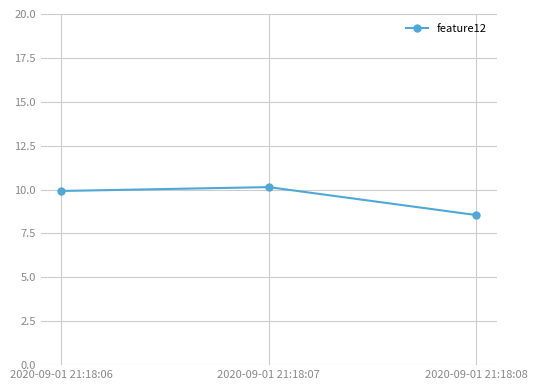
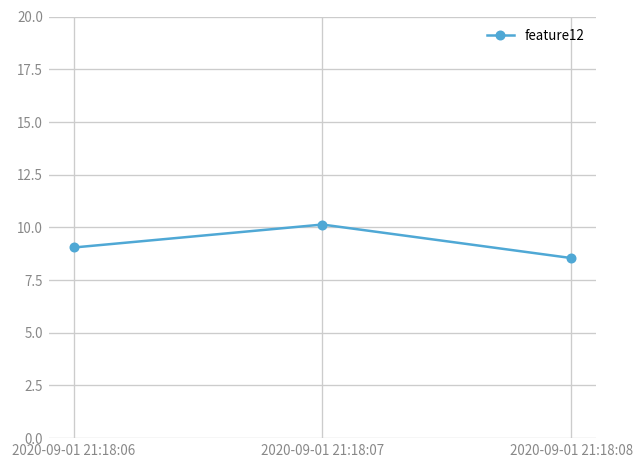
  {
-   "2020-09-01 21:18:06": 9.9,
+   "2020-09-01 21:18:06": 9.1,
    "2020-09-01 21:18:07": 10.1,
    "2020-09-01 21:18:08": 8.6
  }
